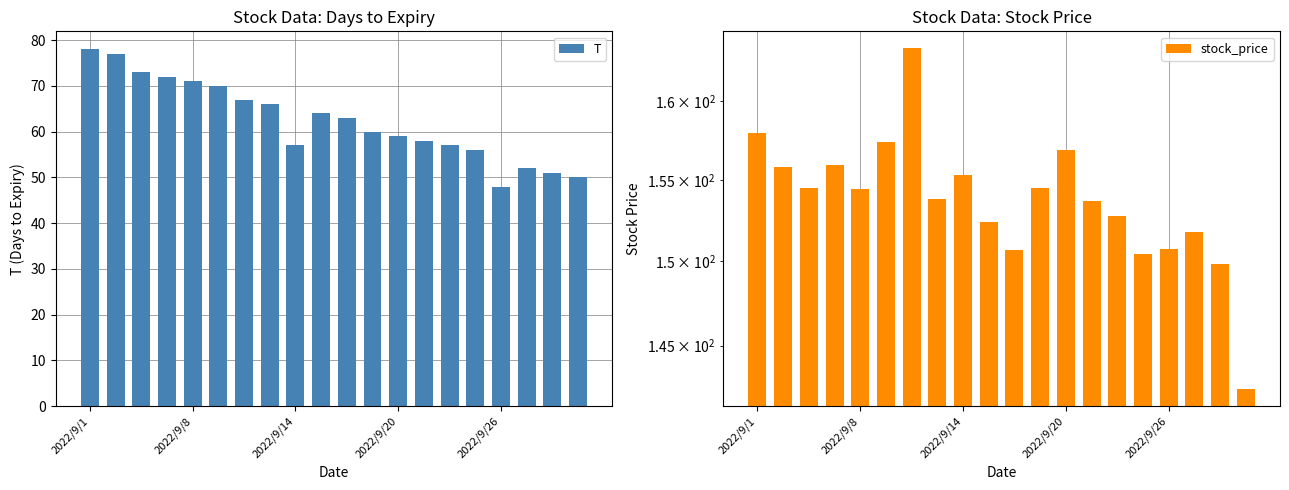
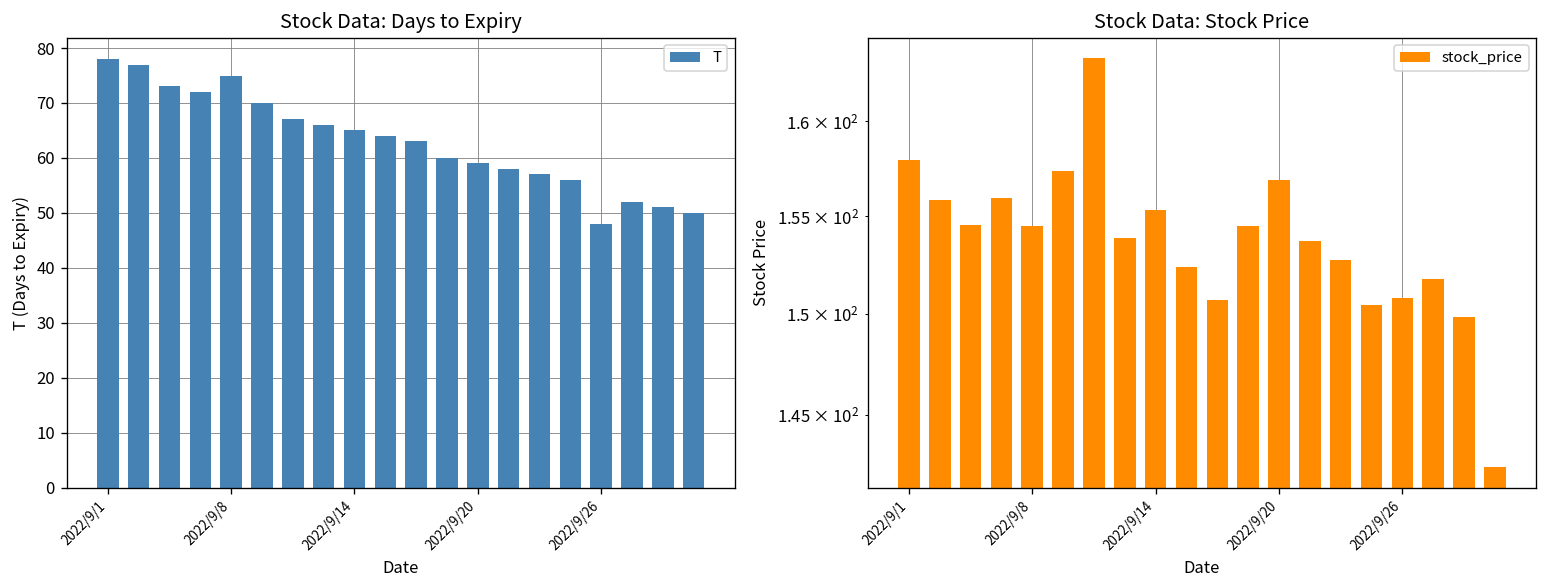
  {
    "Stock Data: Days to Expiry": {
      "2022/9/1": 78,
-     "2022/9/8": 71,
-     "2022/9/14": 57,
+     "2022/9/8": 75,
+     "2022/9/14": 65,
      "2022/9/20": 59,
      "2022/9/26": 48
    }
  }
